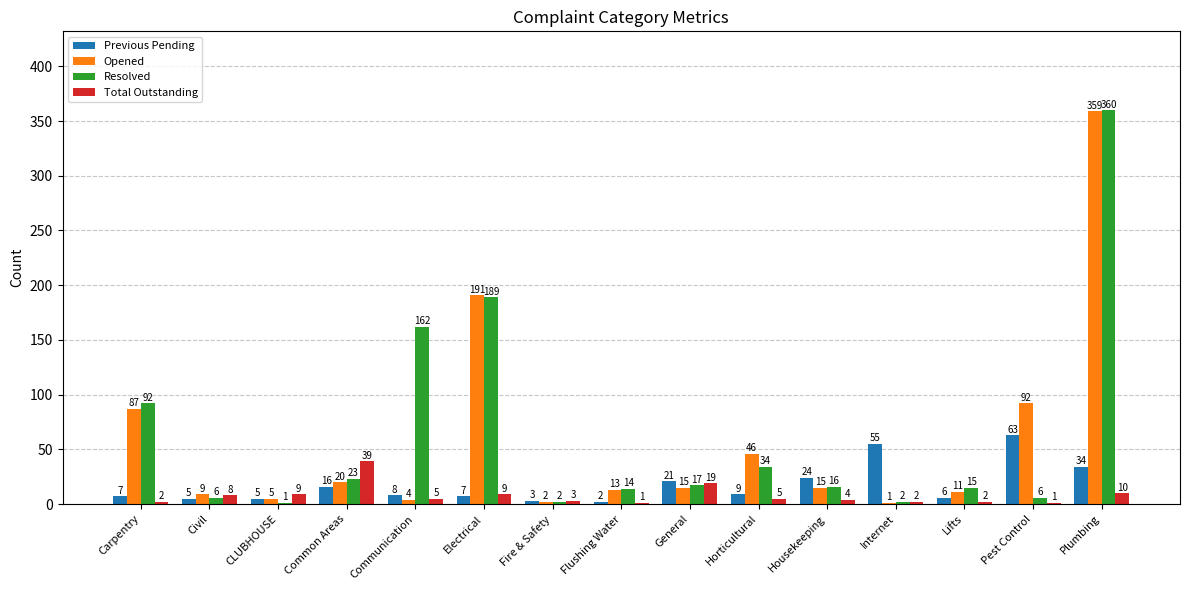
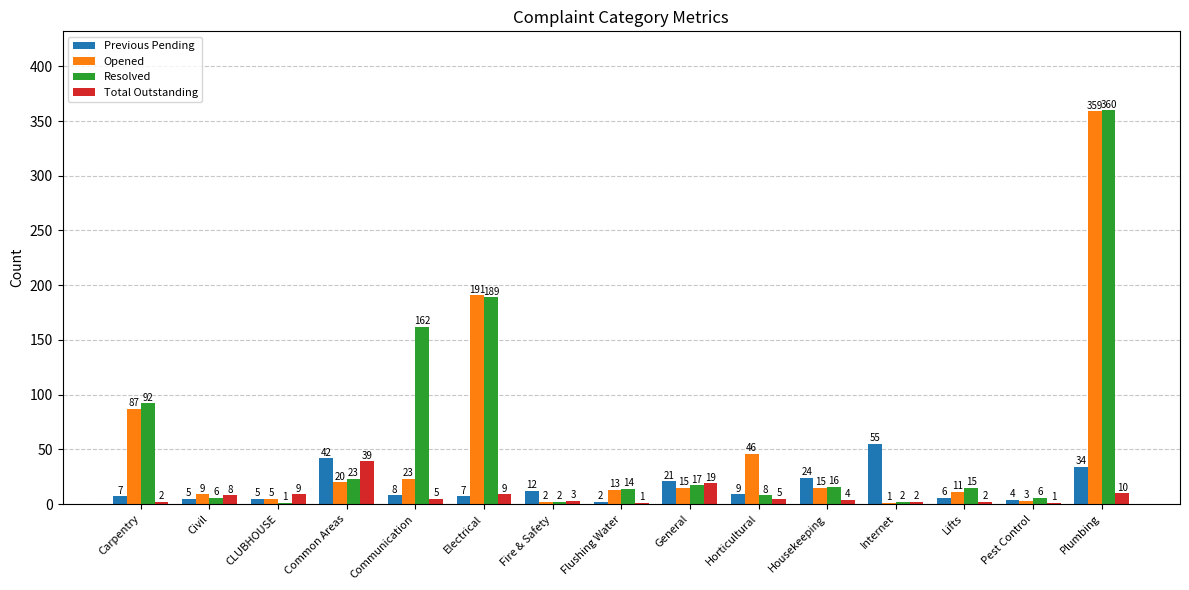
  {
    "Previous Pending": {
      "Carpentry": 7,
      "Civil": 5,
      "CLUBHOUSE": 5,
-     "Common Areas": 16,
+     "Common Areas": 42,
      "Communication": 8,
      "Electrical": 7,
-     "Fire & Safety": 3,
+     "Fire & Safety": 12,
      "Flushing Water": 2,
      "General": 21,
      "Horticultural": 9,
      "Housekeeping": 24,
      "Internet": 55,
      "Lifts": 6,
-     "Pest Control": 63,
+     "Pest Control": 4,
      "Plumbing": 34
    },
    "Opened": {
      "Carpentry": 87,
      "Civil": 9,
      "CLUBHOUSE": 5,
      "Common Areas": 20,
-     "Communication": 4,
+     "Communication": 23,
      "Electrical": 191,
      "Fire & Safety": 2,
      "Flushing Water": 13,
      "General": 15,
      "Horticultural": 46,
      "Housekeeping": 15,
      "Internet": 1,
      "Lifts": 11,
-     "Pest Control": 92,
+     "Pest Control": 3,
      "Plumbing": 359
    },
    "Resolved": {
      "Carpentry": 92,
      "Civil": 6,
      "CLUBHOUSE": 1,
      "Common Areas": 23,
      "Communication": 162,
      "Electrical": 189,
      "Fire & Safety": 2,
      "Flushing Water": 14,
      "General": 17,
-     "Horticultural": 34,
+     "Horticultural": 8,
      "Housekeeping": 16,
      "Internet": 2,
      "Lifts": 15,
      "Pest Control": 6,
      "Plumbing": 360
    },
    "Total Outstanding": {
      "Carpentry": 2,
      "Civil": 8,
      "CLUBHOUSE": 9,
      "Common Areas": 39,
      "Communication": 5,
      "Electrical": 9,
      "Fire & Safety": 3,
      "Flushing Water": 1,
      "General": 19,
      "Horticultural": 5,
      "Housekeeping": 4,
      "Internet": 2,
      "Lifts": 2,
      "Pest Control": 1,
      "Plumbing": 10
    }
  }
